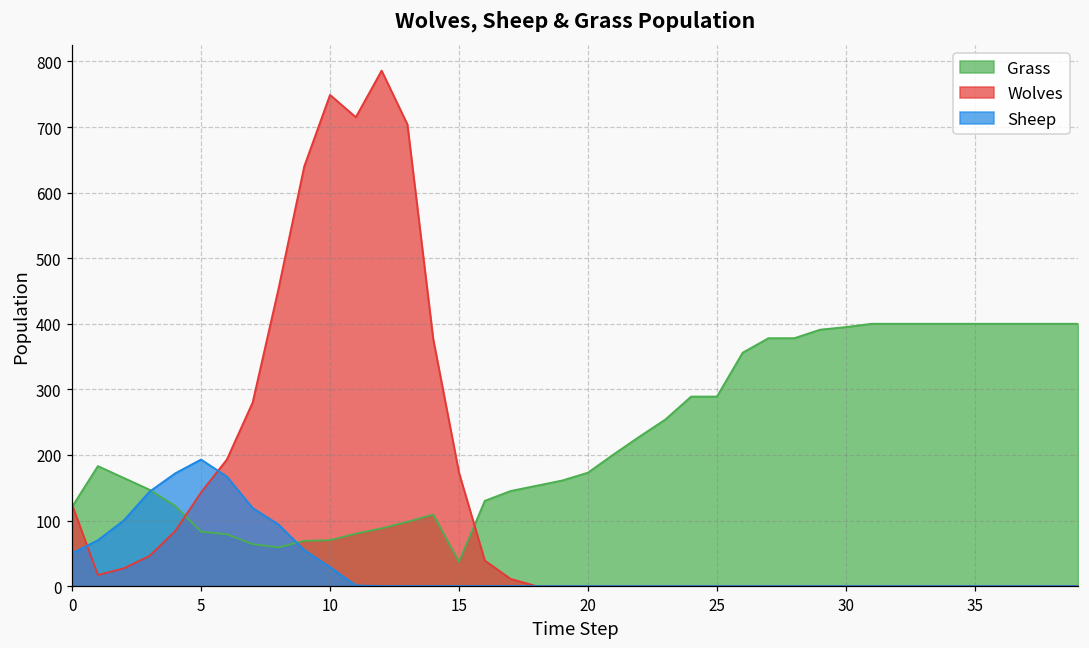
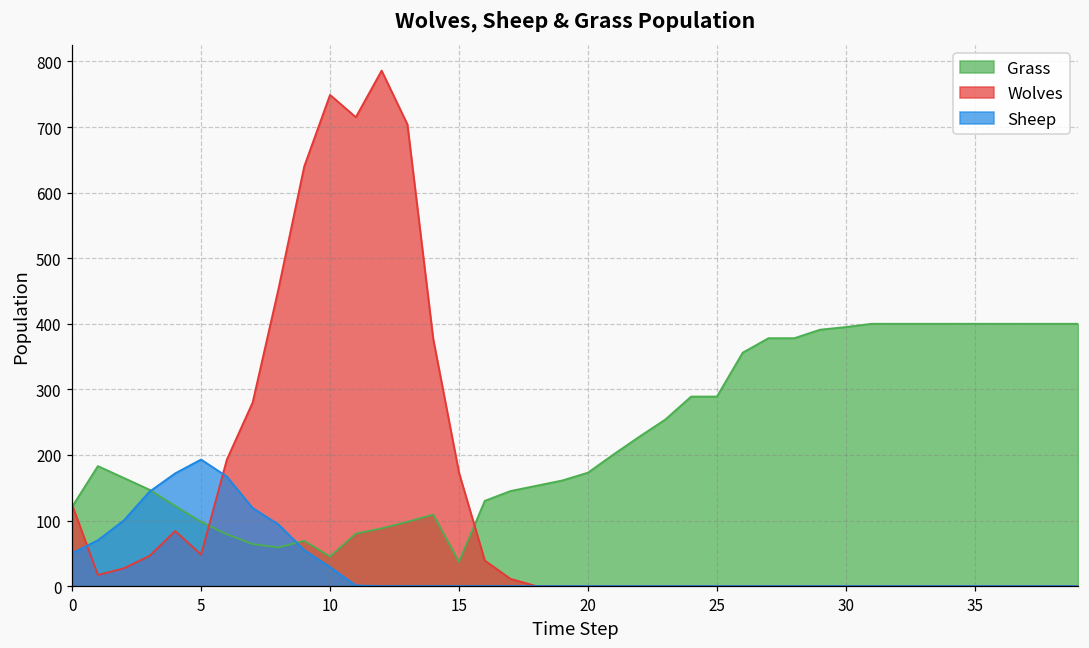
  {
    "Grass": {
-     "5": 80,
-     "10": 70,
+     "5": 100,
+     "10": 50,
      "15": 40,
      "20": 170,
      "25": 290,
      "30": 400,
      "35": 400
    },
    "Wolves": {
-     "5": 140,
+     "5": 50,
      "10": 750,
      "15": 170
    },
    "Sheep": {
      "0": 50,
      "5": 190,
      "10": 30,
      "15": 0
    }
  }
